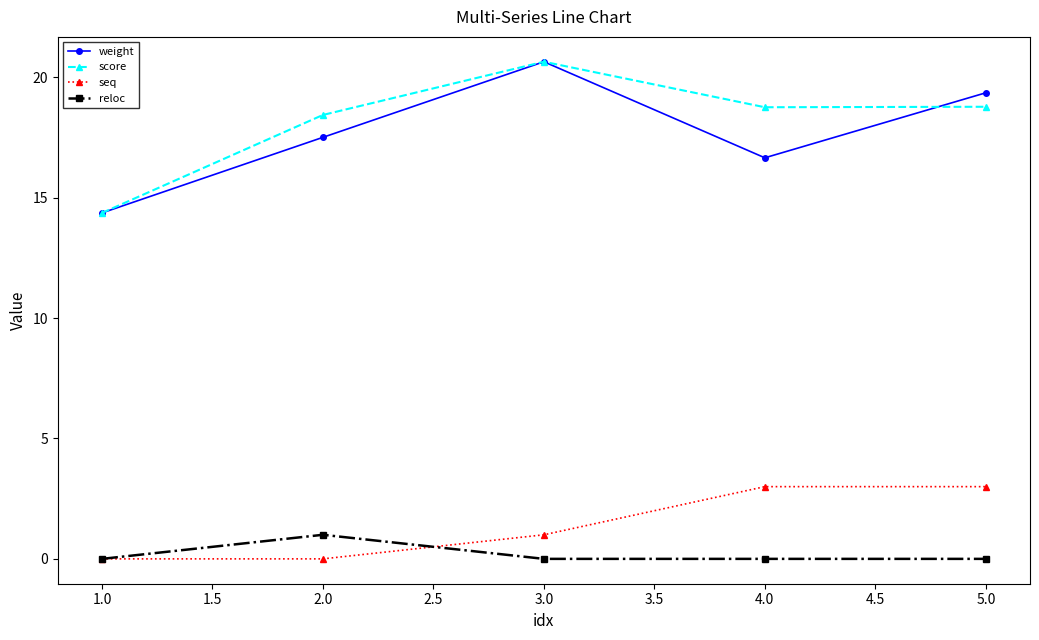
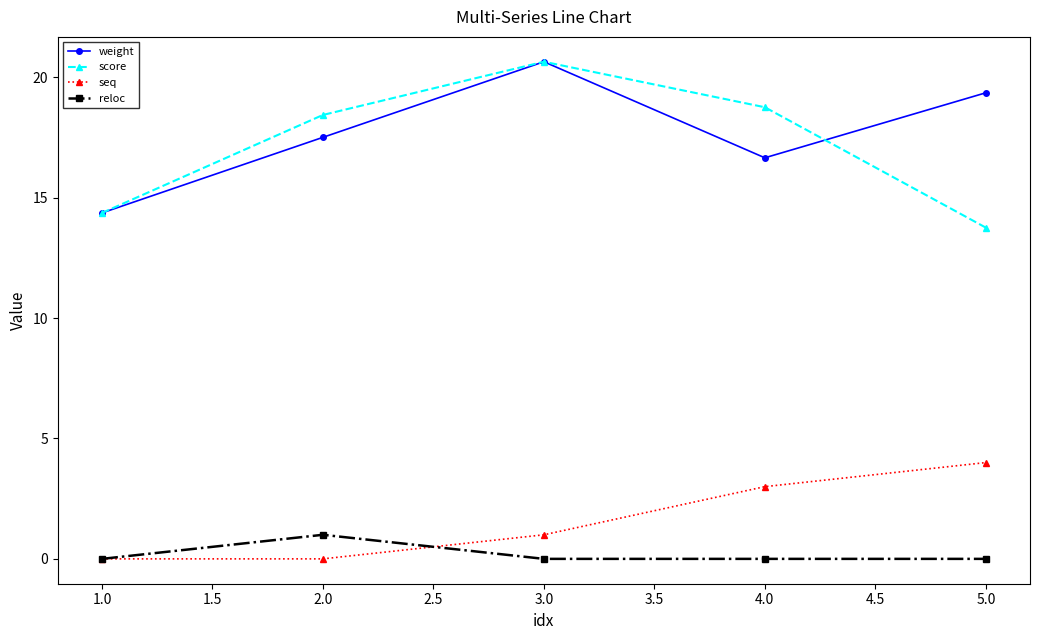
  {
    "weight": {
      "2.0": 17.5,
      "4.0": 16.7,
      "5.0": 19.4
    },
    "score": {
      "2.0": 18.4,
      "4.0": 18.8,
-     "5.0": 18.8
+     "5.0": 13.8
    },
    "seq": {
      "2.0": 0,
      "3.0": 1,
      "4.0": 3,
-     "5.0": 3
+     "5.0": 4
    },
    "reloc": {
      "2.0": 1.0,
      "3.0": 0.0,
      "4.0": 0.0,
      "5.0": 0.0
    }
  }
